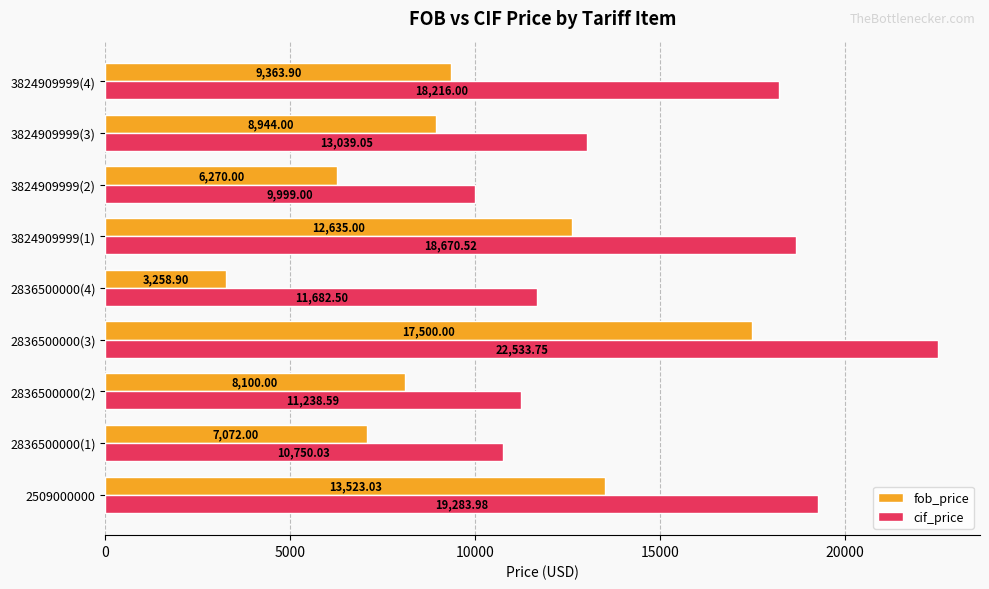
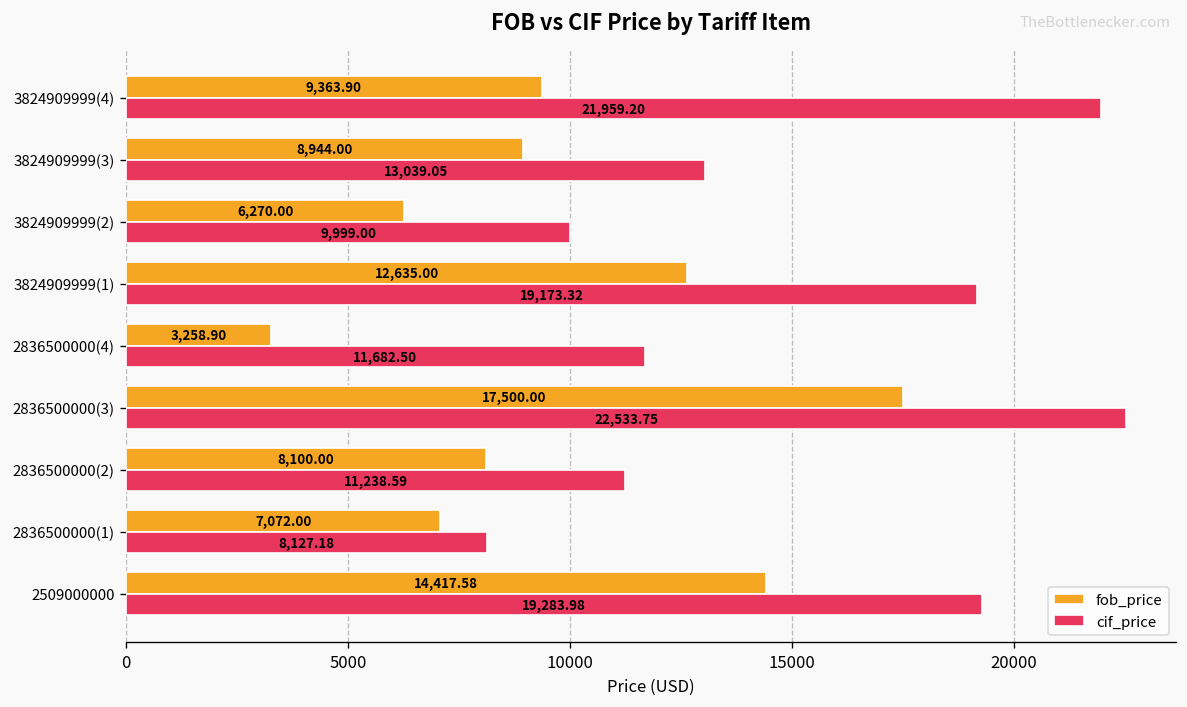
  {
    "fob_price": {
      "3824909999(4)": "9,363.90",
      "3824909999(3)": "8,944.00",
      "3824909999(2)": "6,270.00",
      "3824909999(1)": "12,635.00",
      "2836500000(4)": "3,258.90",
      "2836500000(3)": "17,500.00",
      "2836500000(2)": "8,100.00",
      "2836500000(1)": "7,072.00",
-     "2509000000": "13,523.03"
+     "2509000000": "14,417.58"
    },
    "cif_price": {
-     "3824909999(4)": "18,216.00",
+     "3824909999(4)": "21,959.20",
      "3824909999(3)": "13,039.05",
      "3824909999(2)": "9,999.00",
-     "3824909999(1)": "18,670.52",
+     "3824909999(1)": "19,173.32",
      "2836500000(4)": "11,682.50",
      "2836500000(3)": "22,533.75",
      "2836500000(2)": "11,238.59",
-     "2836500000(1)": "10,750.03",
+     "2836500000(1)": "8,127.18",
      "2509000000": "19,283.98"
    }
  }
